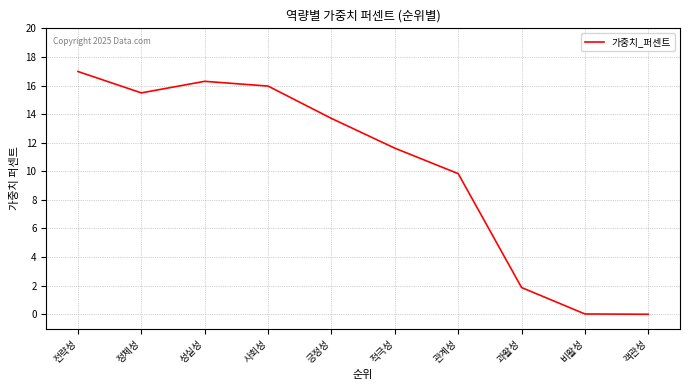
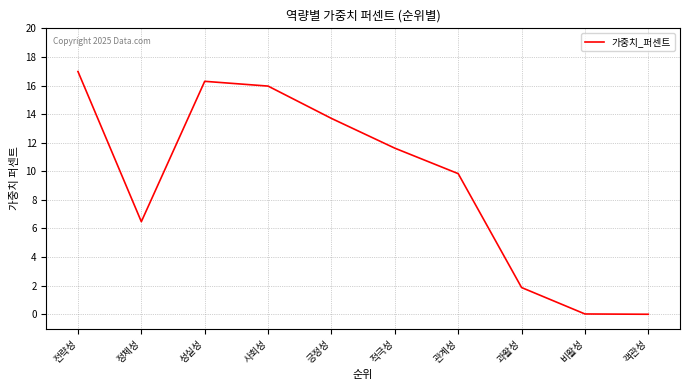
  {
    "전략성": 17.0,
-   "정체성": 15.5,
+   "정체성": 6.5,
    "성실성": 16.3,
    "사회성": 16.0,
    "긍정성": 13.7,
    "적극성": 11.6,
    "관계성": 9.8,
    "과활성": 1.9,
    "비활성": 0.0,
    "객관성": 0.0
  }
